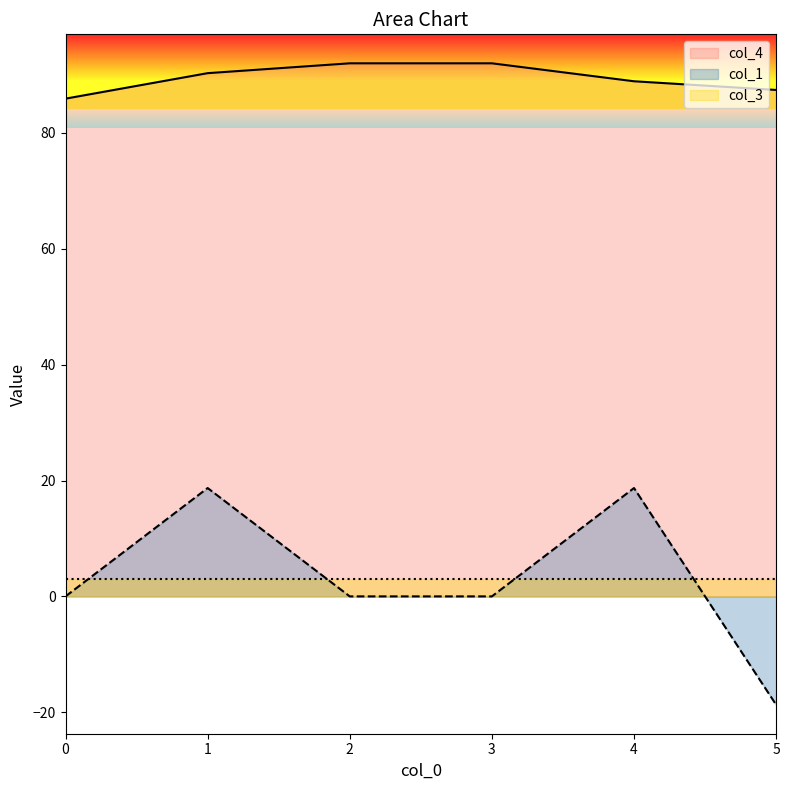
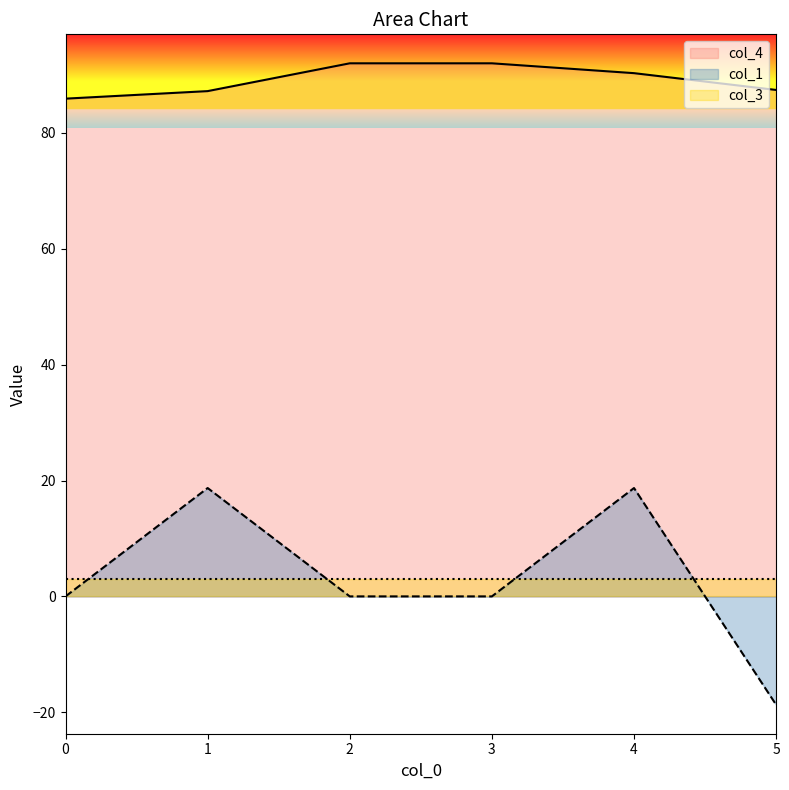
  {
    "col_4": {
      "0": 86,
-     "1": 90,
+     "1": 87,
      "2": 92,
      "3": 92,
-     "4": 89,
+     "4": 90,
      "5": 87
    },
    "col_3": {
      "0": 3,
      "1": 3,
      "2": 3,
      "3": 3,
      "4": 3,
      "5": 3
    }
  }
